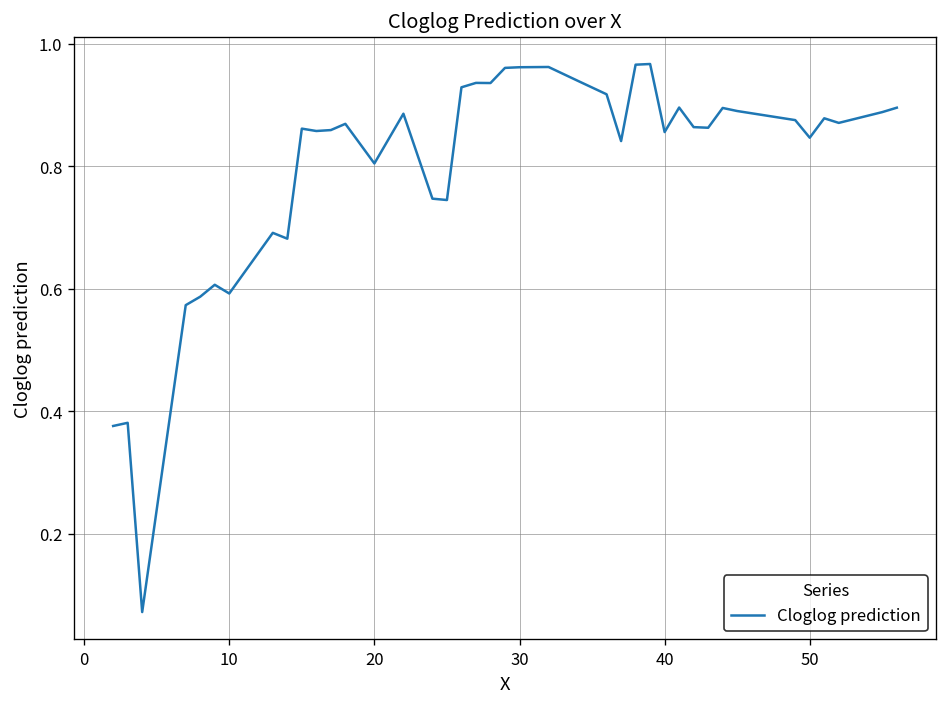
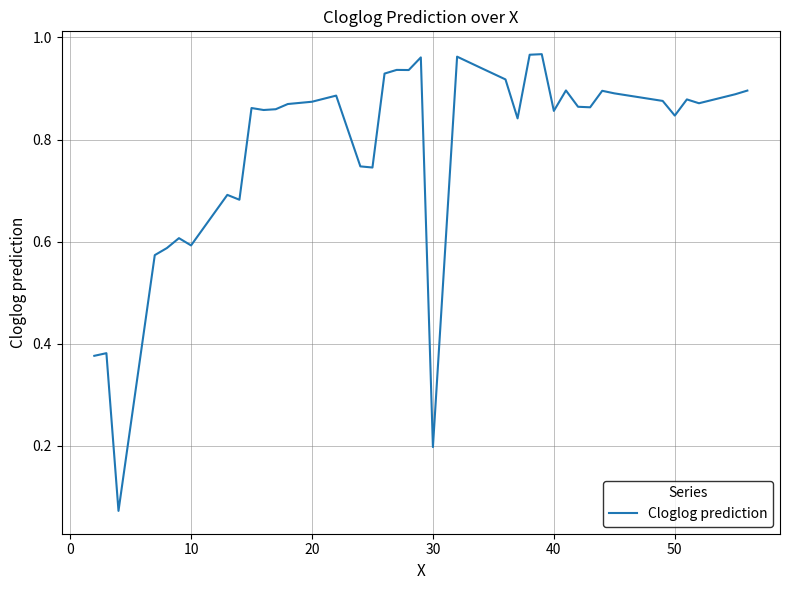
  {
    "10": 0.59,
-   "20": 0.80,
-   "30": 0.96,
+   "20": 0.87,
+   "30": 0.20,
    "40": 0.86,
    "50": 0.85
  }
